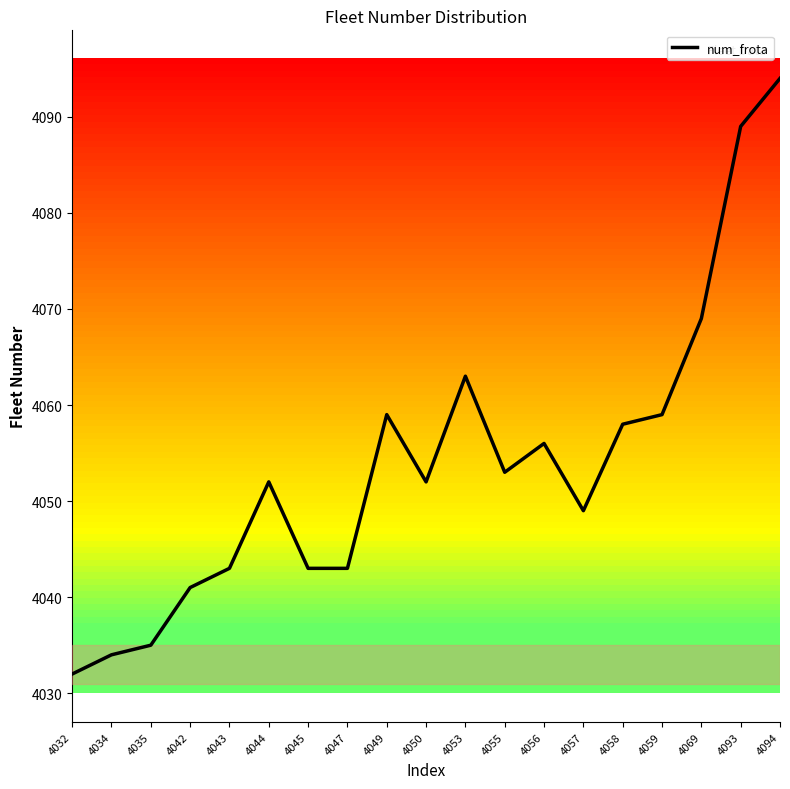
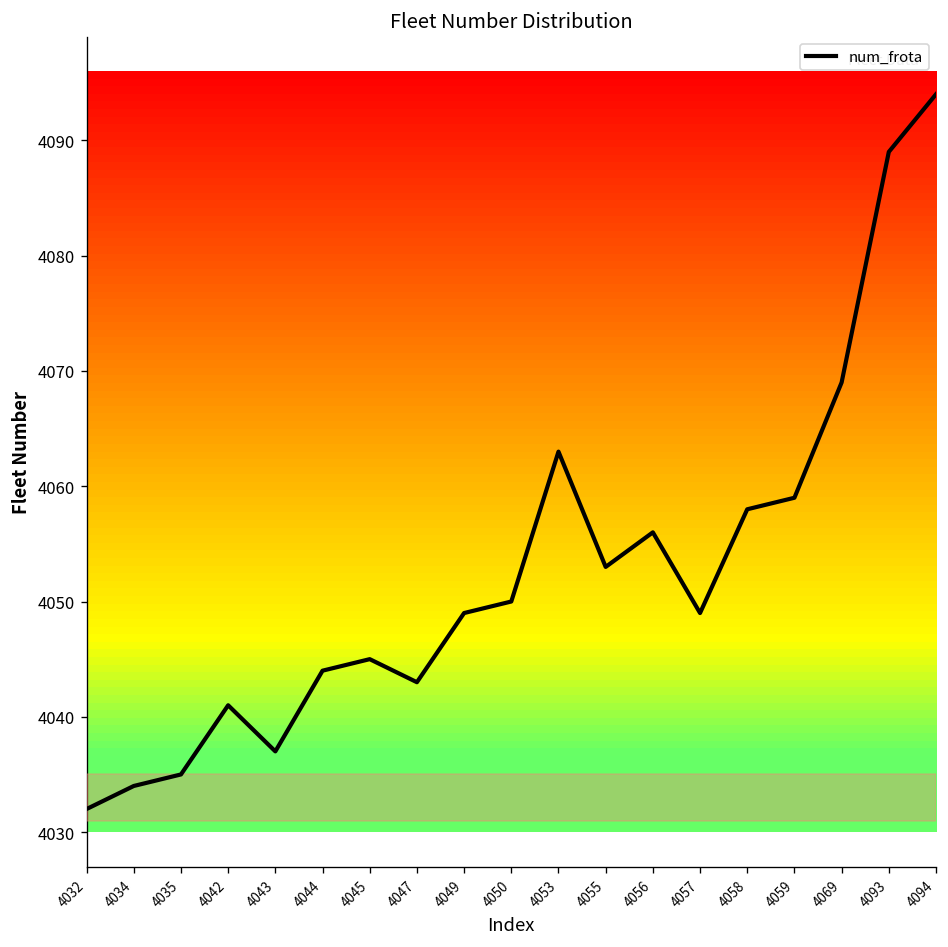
  {
    "4032": 4032,
    "4034": 4034,
    "4035": 4035,
    "4042": 4041,
-   "4043": 4043,
-   "4044": 4052,
-   "4045": 4043,
+   "4043": 4037,
+   "4044": 4044,
+   "4045": 4045,
    "4047": 4043,
-   "4049": 4059,
-   "4050": 4052,
+   "4049": 4049,
+   "4050": 4050,
    "4053": 4063,
    "4055": 4053,
    "4056": 4056,
    "4057": 4049,
    "4058": 4058,
    "4059": 4059,
    "4069": 4069,
    "4093": 4089,
    "4094": 4094
  }
